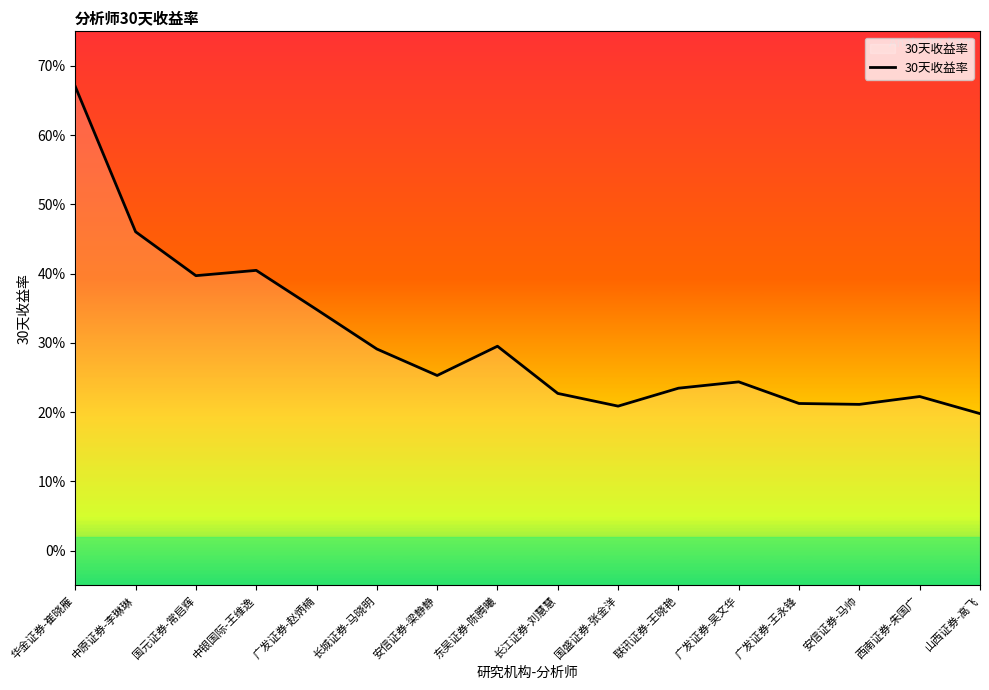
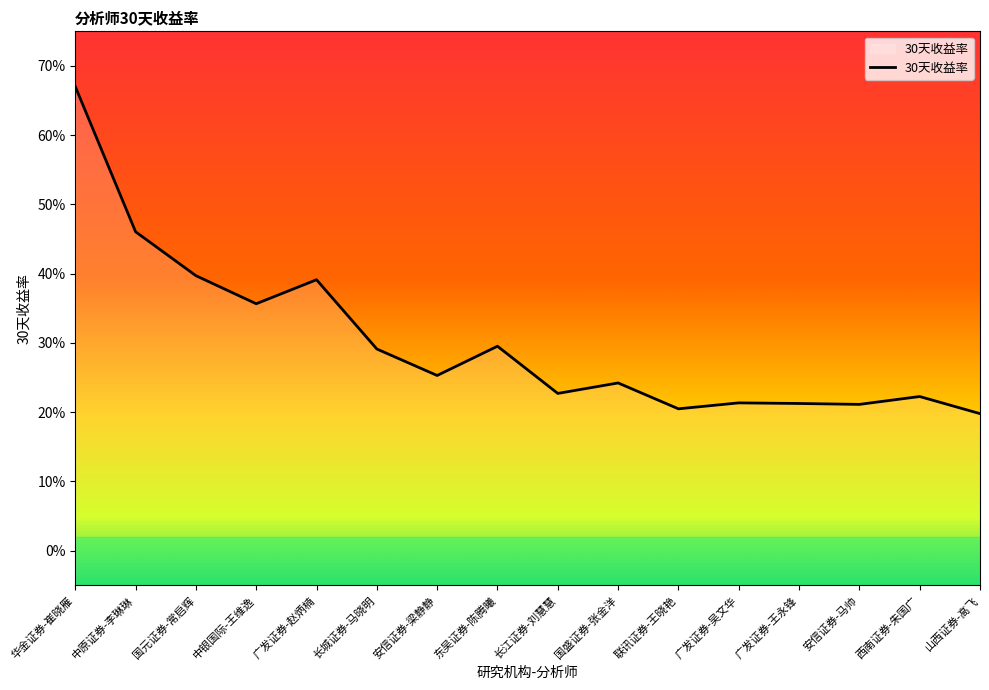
  {
    "华金证券-崔晓雁": "67%",
    "中原证券-李琳琳": "46%",
    "国元证券-常启辉": "40%",
-   "中银国际-王维逸": "40%",
-   "广发证券-赵炳楠": "35%",
+   "中银国际-王维逸": "36%",
+   "广发证券-赵炳楠": "39%",
    "长城证券-马晓明": "29%",
    "安信证券-梁静静": "25%",
    "东吴证券-陈腾曦": "30%",
    "长江证券-刘慧慧": "23%",
-   "国盛证券-张金洋": "21%",
-   "联讯证券-王晓艳": "23%",
-   "广发证券-吴文华": "24%",
+   "国盛证券-张金洋": "24%",
+   "联讯证券-王晓艳": "20%",
+   "广发证券-吴文华": "21%",
    "广发证券-王永锋": "21%",
    "安信证券-马帅": "21%",
    "西南证券-朱国广": "22%",
    "山西证券-高飞": "20%"
  }
